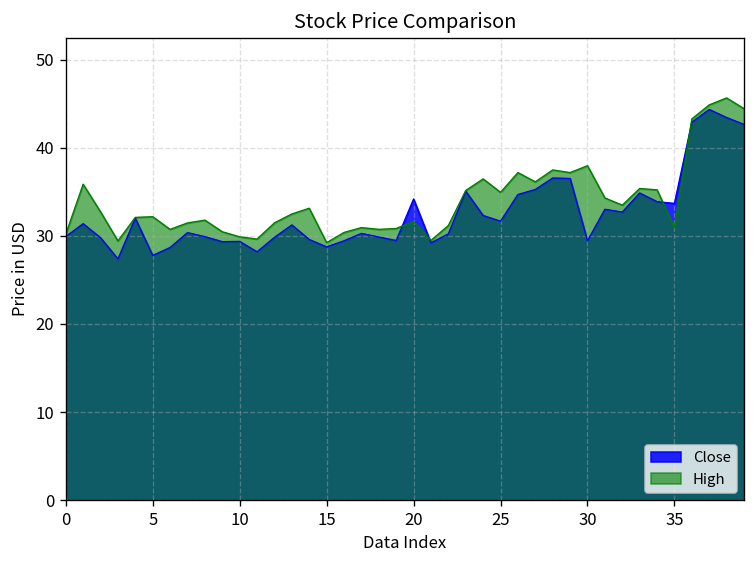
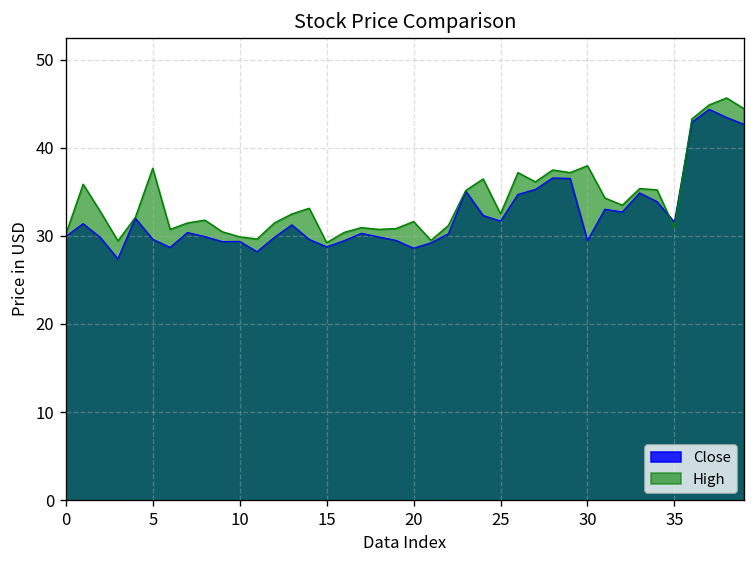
  {
    "Close": {
-     "5": 28,
+     "5": 30,
      "10": 29,
      "15": 29,
-     "20": 34,
+     "20": 29,
      "25": 32,
      "30": 29,
-     "35": 34
+     "35": 32
    },
    "High": {
-     "5": 32,
+     "5": 38,
      "10": 30,
      "15": 29,
      "20": 32,
-     "25": 35,
+     "25": 33,
      "30": 38,
      "35": 31
    }
  }
